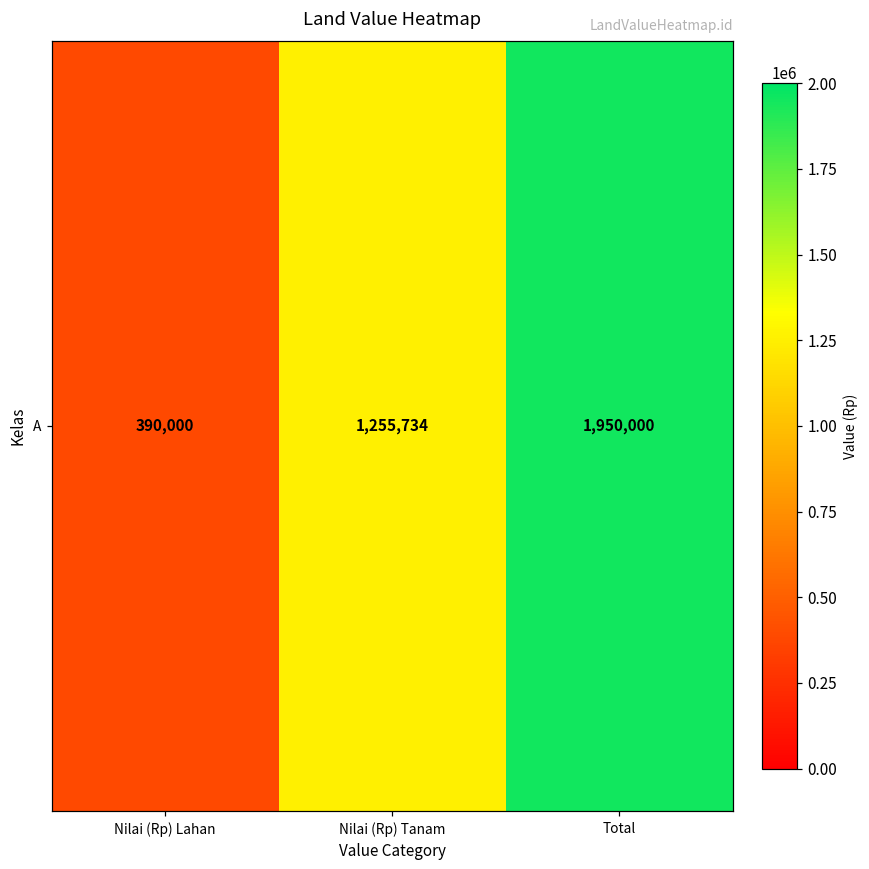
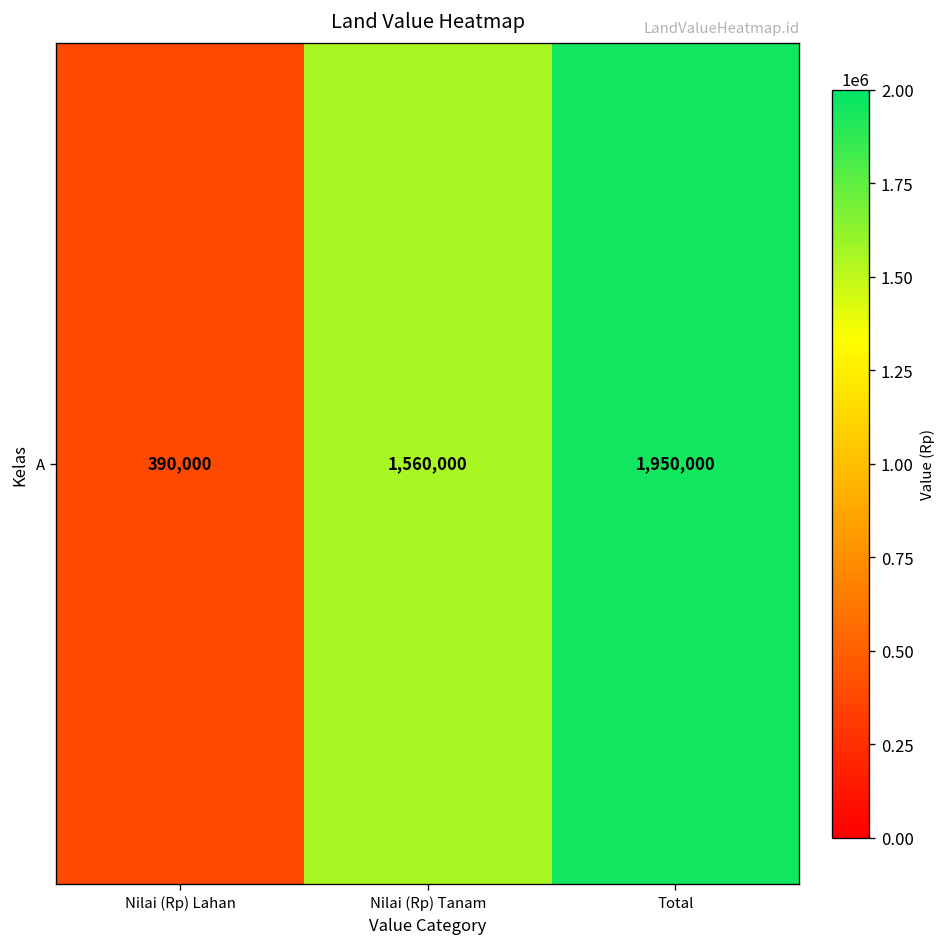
  {
    "A": {
      "Nilai (Rp) Lahan": "390,000",
-     "Nilai (Rp) Tanam": "1,255,734",
+     "Nilai (Rp) Tanam": "1,560,000",
      "Total": "1,950,000"
    }
  }
